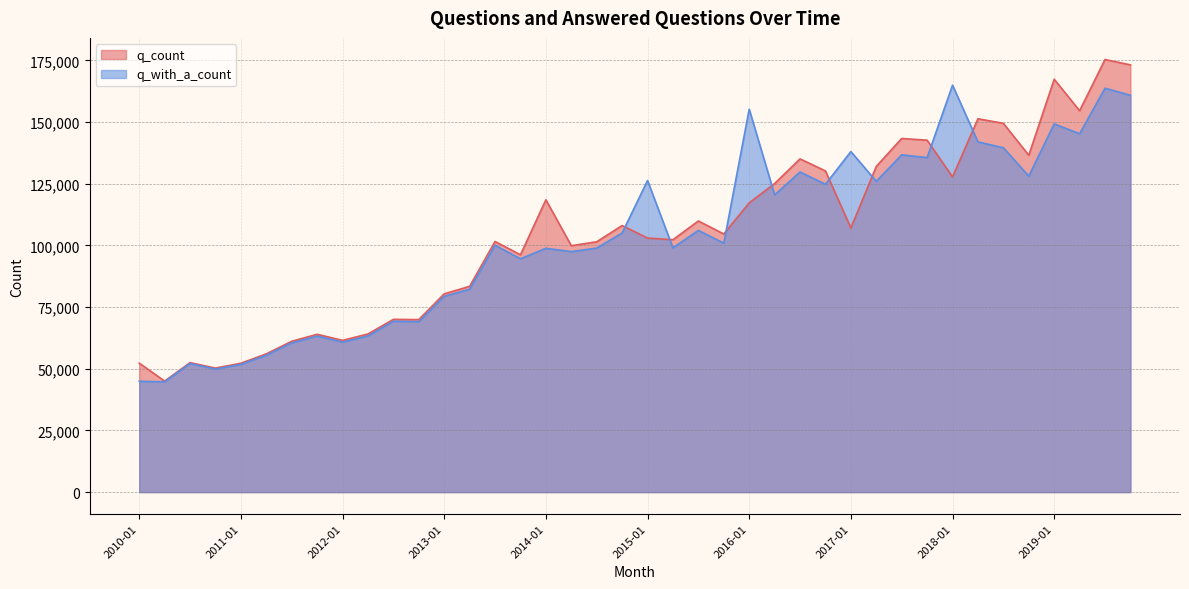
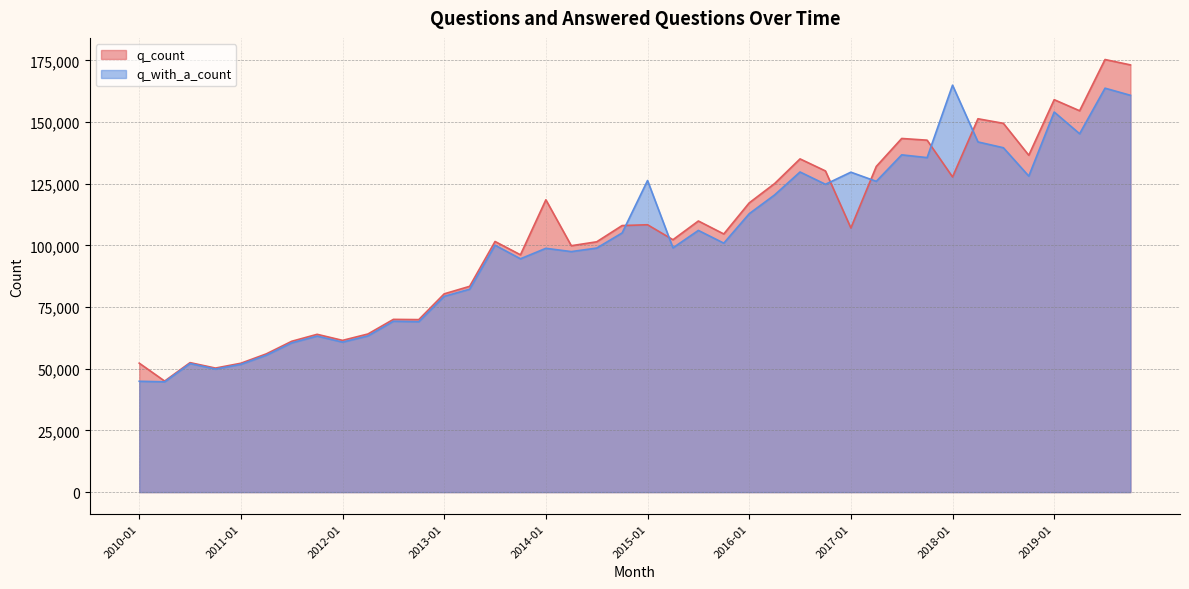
  {
    "q_count": {
      "2010-01": "52,000",
      "2014-01": "118,000",
-     "2015-01": "103,000",
+     "2015-01": "108,000",
      "2016-01": "117,000",
      "2017-01": "107,000",
      "2018-01": "128,000",
-     "2019-01": "167,000"
+     "2019-01": "159,000"
    },
    "q_with_a_count": {
      "2010-01": "45,000",
      "2014-01": "99,000",
      "2015-01": "126,000",
-     "2016-01": "155,000",
-     "2017-01": "138,000",
+     "2016-01": "113,000",
+     "2017-01": "130,000",
      "2018-01": "165,000",
-     "2019-01": "149,000"
+     "2019-01": "154,000"
    }
  }
